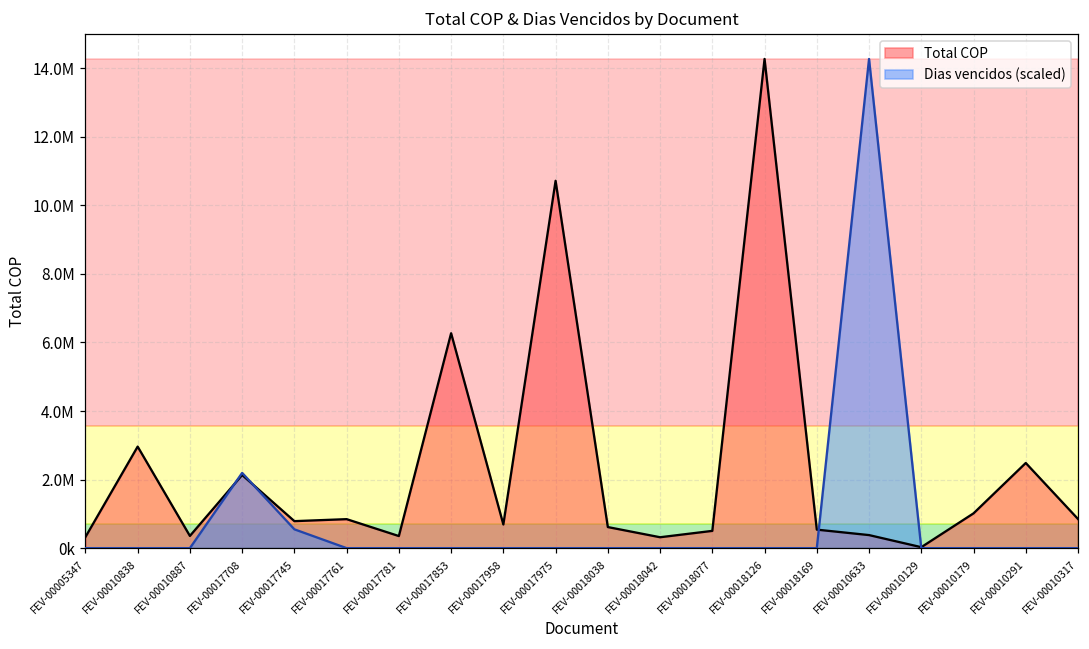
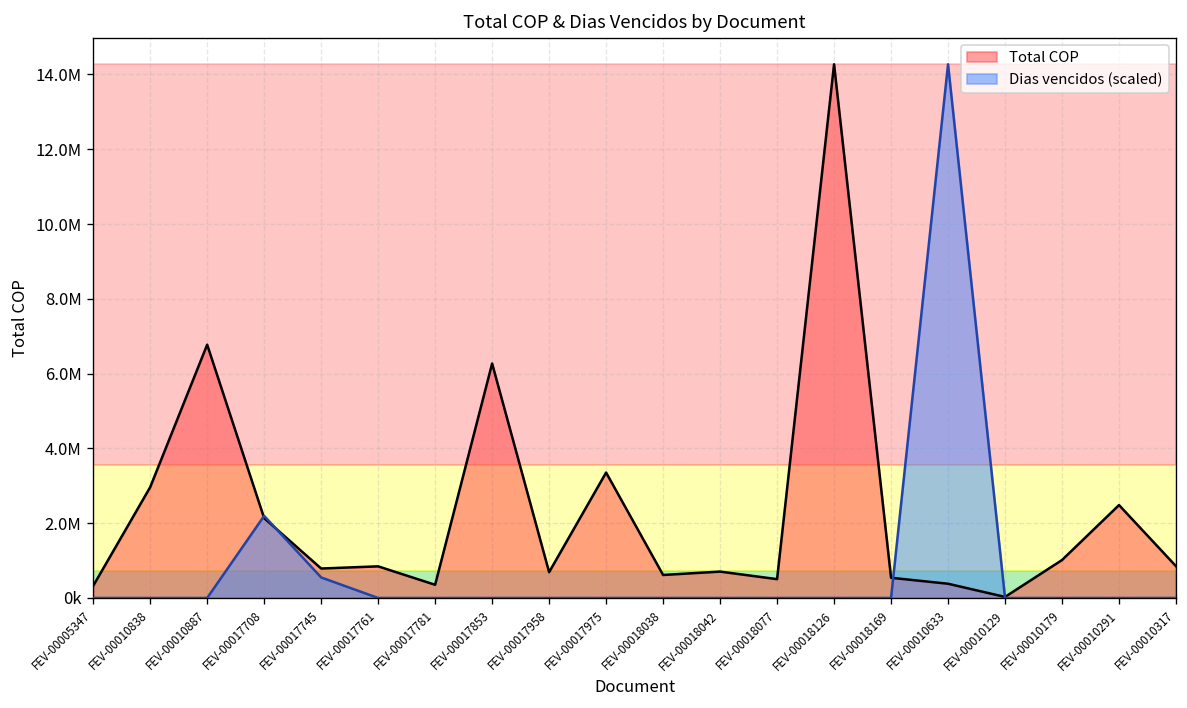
  {
    "Total COP": {
      "FEV-00005347": 300000,
      "FEV-00010838": 3000000,
-     "FEV-00010887": 400000,
+     "FEV-00010887": 6800000,
      "FEV-00017745": 800000,
      "FEV-00017761": 800000,
      "FEV-00017781": 400000,
      "FEV-00017853": 6300000,
      "FEV-00017958": 700000,
-     "FEV-00017975": 10700000,
+     "FEV-00017975": 3400000,
      "FEV-00018038": 600000,
-     "FEV-00018042": 300000,
+     "FEV-00018042": 700000,
      "FEV-00018077": 500000,
      "FEV-00018126": 14300000,
      "FEV-00018169": 500000,
      "FEV-00010633": 400000,
      "FEV-00010179": 1000000,
      "FEV-00010291": 2500000,
      "FEV-00010317": 800000
    },
    "Dias vencidos (scaled)": {
      "FEV-00005347": 0,
      "FEV-00010838": 0,
      "FEV-00010887": 0,
      "FEV-00017745": 500000,
      "FEV-00017761": 0,
      "FEV-00017781": 0,
      "FEV-00017853": 0,
      "FEV-00017958": 0,
      "FEV-00017975": 0,
      "FEV-00018038": 0,
      "FEV-00018042": 0,
      "FEV-00018077": 0,
      "FEV-00018126": 0,
      "FEV-00018169": 0,
      "FEV-00010633": 14300000,
      "FEV-00010179": 0,
      "FEV-00010291": 0,
      "FEV-00010317": 0
    }
  }
